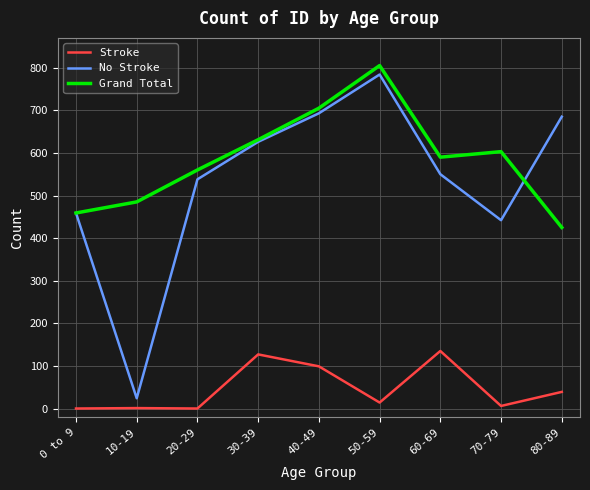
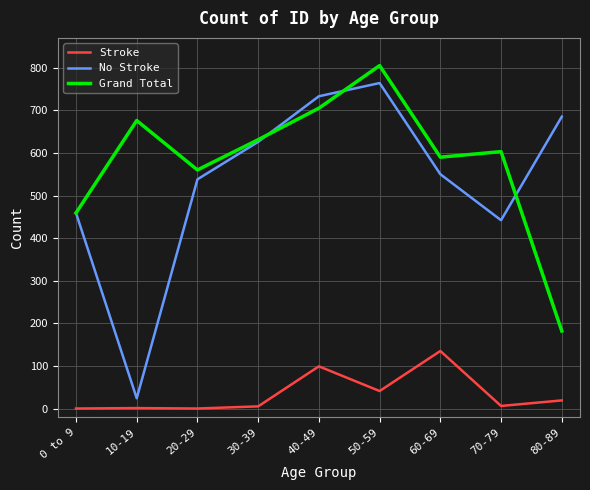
  {
    "Stroke": {
      "0 to 9": 0,
      "10-19": 0,
      "20-29": 0,
-     "30-39": 130,
+     "30-39": 10,
      "40-49": 100,
-     "50-59": 10,
+     "50-59": 40,
      "60-69": 140,
      "70-79": 10,
-     "80-89": 40
+     "80-89": 20
    },
    "No Stroke": {
      "10-19": 20,
      "20-29": 540,
-     "40-49": 690,
-     "50-59": 780,
+     "40-49": 730,
+     "50-59": 760,
      "60-69": 550,
      "70-79": 440,
      "80-89": 690
    },
    "Grand Total": {
-     "10-19": 490,
+     "10-19": 680,
      "20-29": 560,
      "40-49": 710,
      "50-59": 810,
      "60-69": 590,
      "70-79": 600,
-     "80-89": 430
+     "80-89": 180
    }
  }
